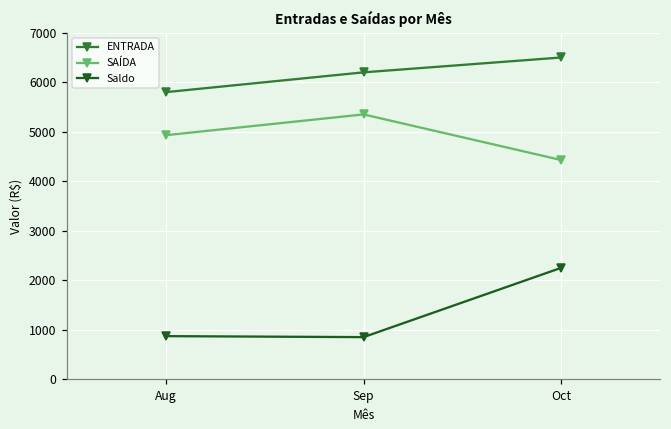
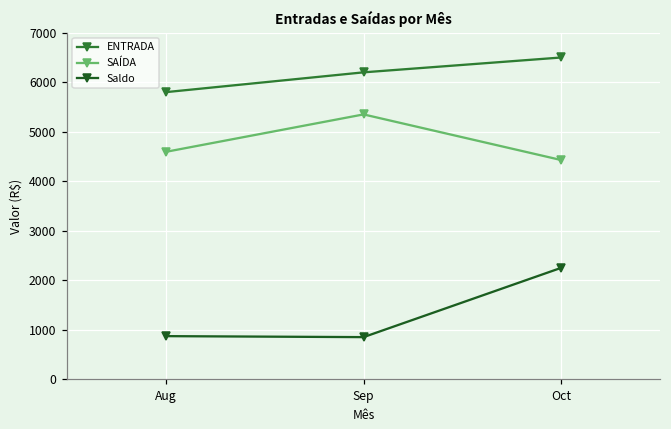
  {
    "SAÍDA": {
-     "Aug": 4900,
+     "Aug": 4600,
      "Sep": 5400,
      "Oct": 4400
    }
  }
